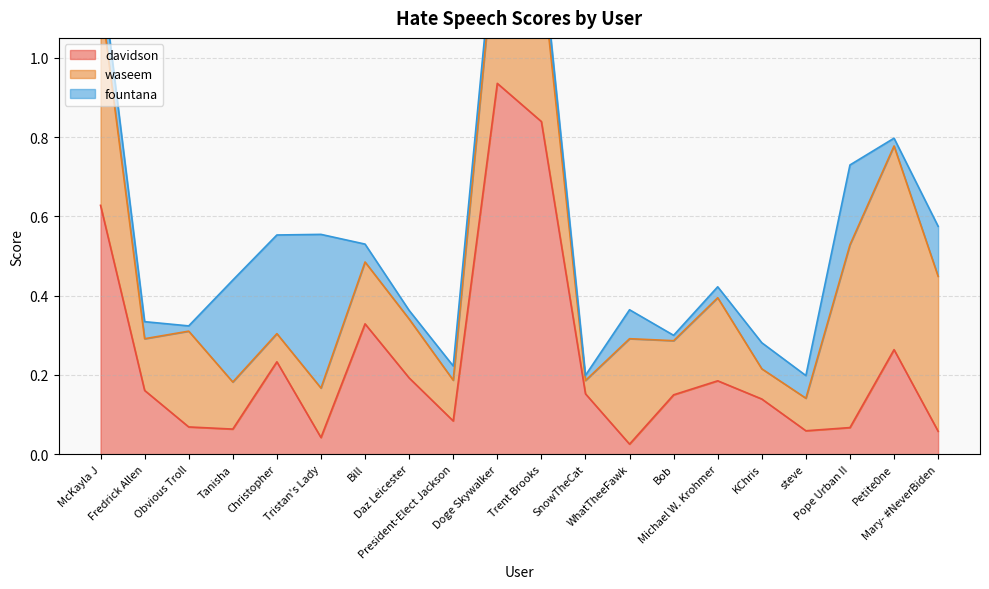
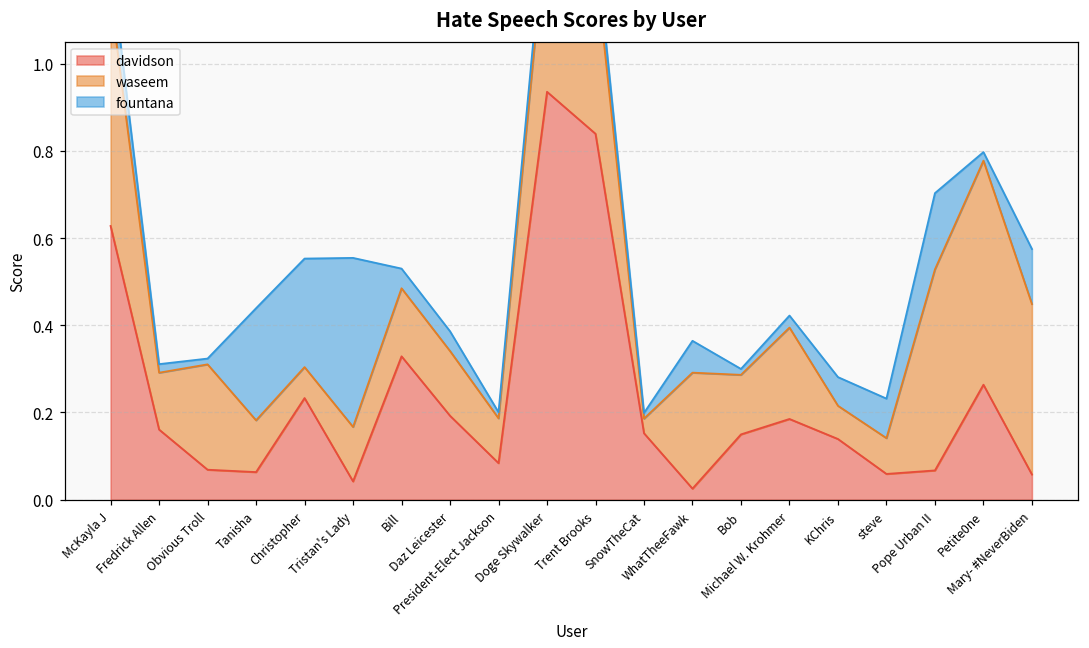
  {
    "fountana": {
-     "Fredrick Allen": 0.04,
+     "Fredrick Allen": 0.02,
      "Obvious Troll": 0.01,
      "Tanisha": 0.26,
      "Christopher": 0.25,
      "Tristan's Lady": 0.39,
      "Bill": 0.05,
-     "Daz Leicester": 0.02,
-     "President-Elect Jackson": 0.04,
+     "Daz Leicester": 0.05,
+     "President-Elect Jackson": 0.01,
      "SnowTheCat": 0.01,
      "WhatTheeFawk": 0.07,
      "Bob": 0.01,
      "Michael W. Krohmer": 0.03,
      "KChris": 0.07,
-     "steve": 0.06,
-     "Pope Urban II": 0.20,
+     "steve": 0.09,
+     "Pope Urban II": 0.17,
      "Petite0ne": 0.02,
      "Mary- #NeverBiden": 0.13
    }
  }
